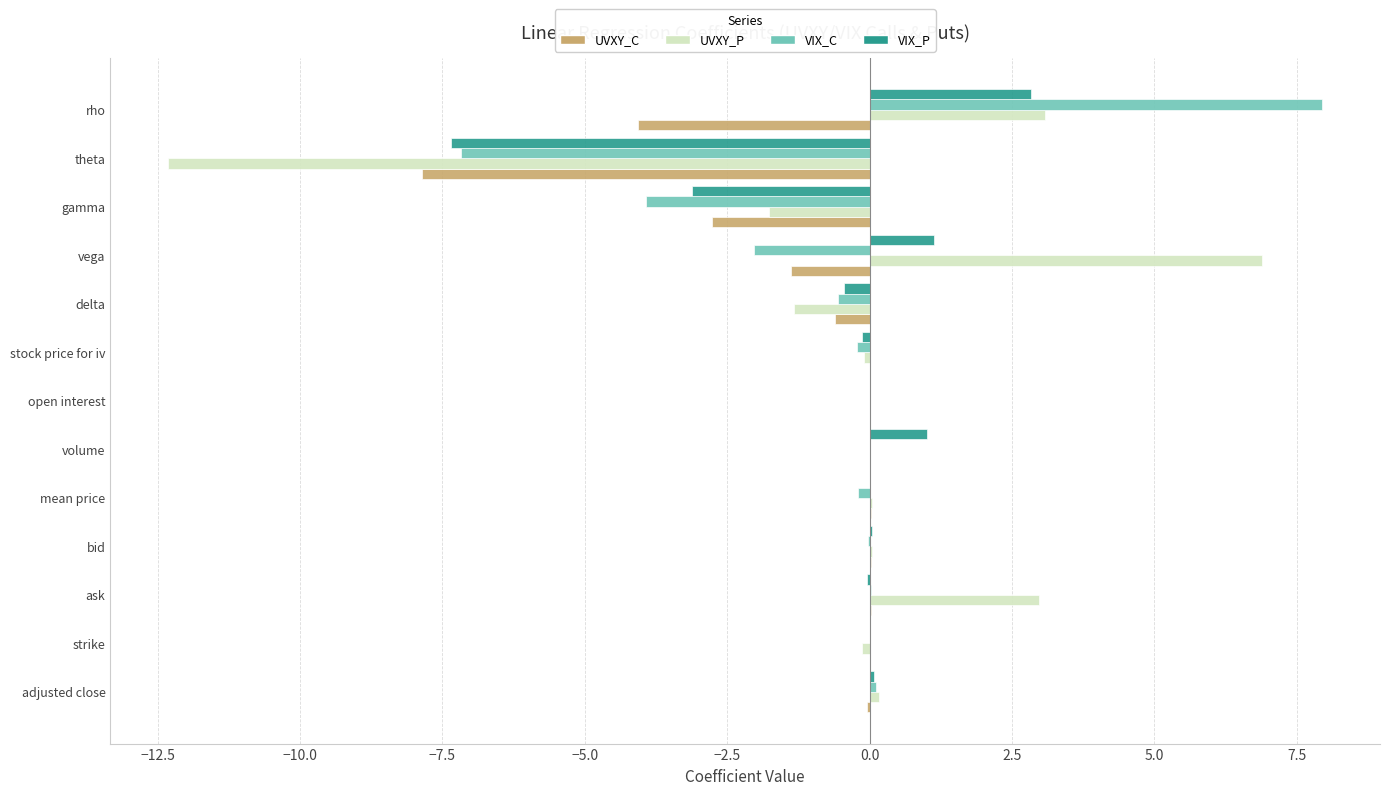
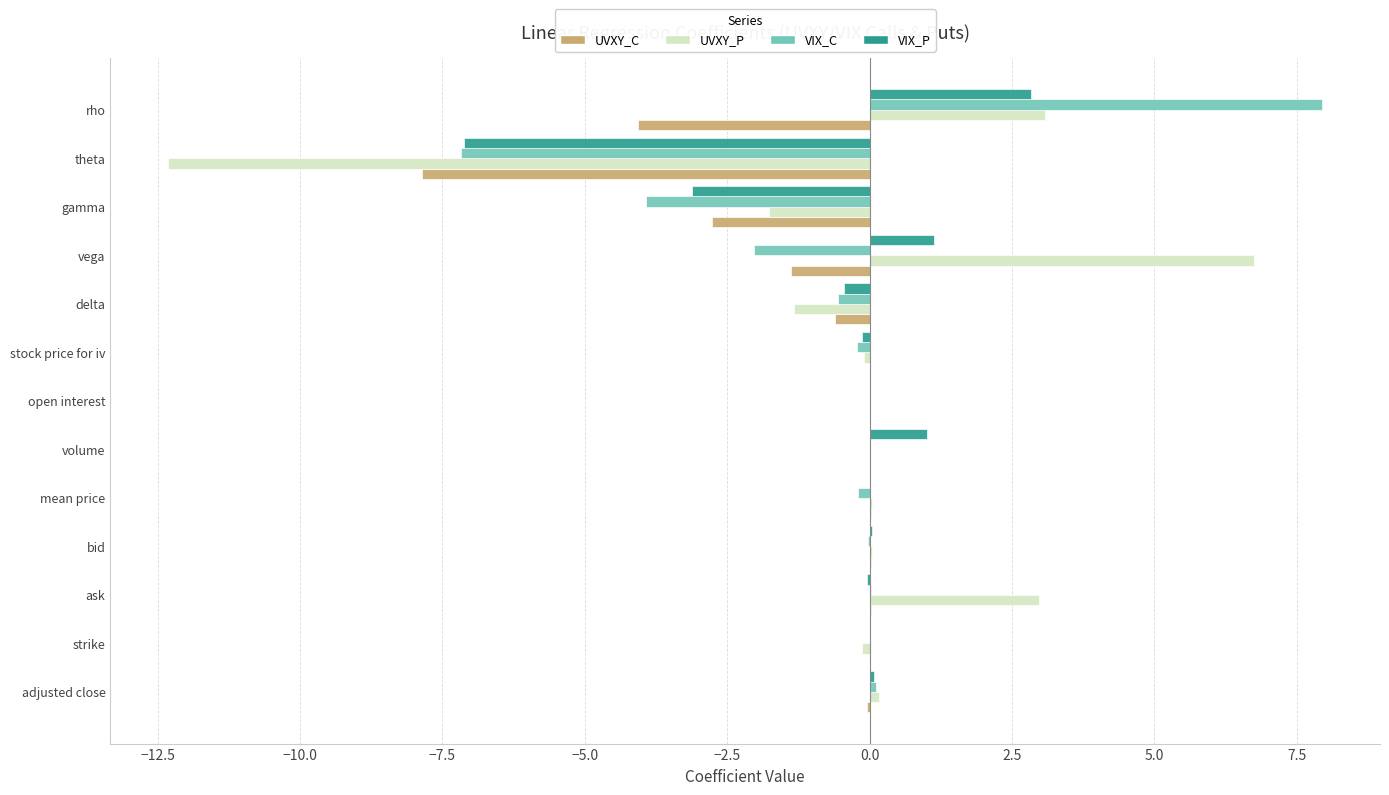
  {
    "UVXY_C": {
      "rho": -4.1,
      "theta": -7.9,
      "gamma": -2.8,
      "vega": -1.4,
      "delta": -0.6
    },
    "UVXY_P": {
      "rho": 3.1,
      "theta": -12.3,
      "gamma": -1.8,
-     "vega": 6.9,
+     "vega": 6.7,
      "delta": -1.3,
      "stock price for iv": -0.1,
      "mean price": 0.0,
      "bid": 0.0,
      "ask": 3.0,
      "strike": -0.1,
      "adjusted close": 0.2
    },
    "VIX_C": {
      "rho": 7.9,
      "theta": -7.2,
      "gamma": -3.9,
      "vega": -2.0,
      "delta": -0.6,
      "stock price for iv": -0.2,
      "mean price": -0.2,
      "adjusted close": 0.1
    },
    "VIX_P": {
      "rho": 2.8,
-     "theta": -7.4,
+     "theta": -7.1,
      "gamma": -3.1,
      "vega": 1.1,
      "delta": -0.5,
      "stock price for iv": -0.1,
      "volume": 1.0,
      "adjusted close": 0.1
    }
  }
